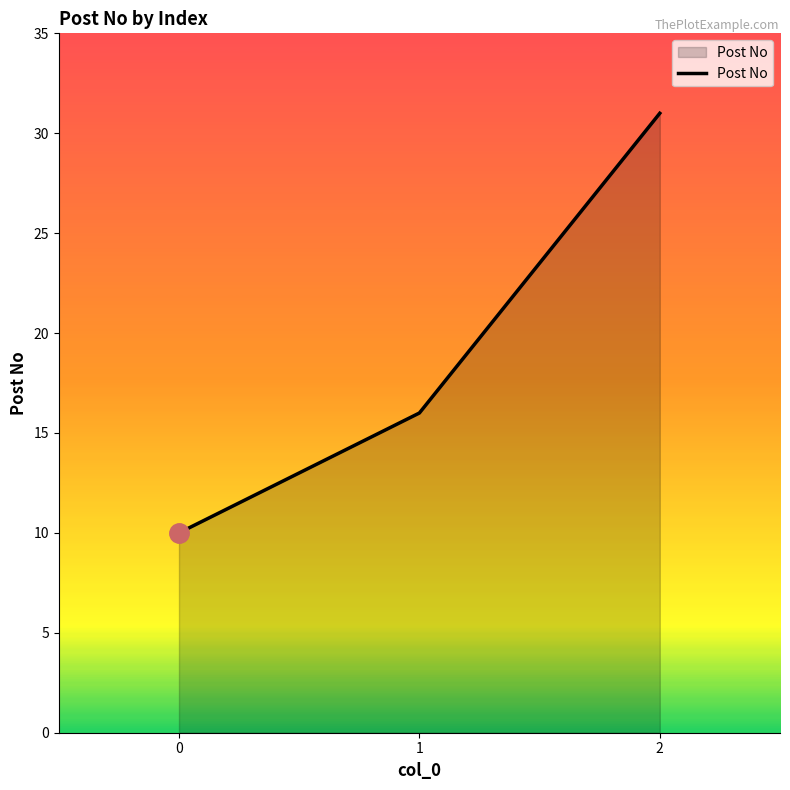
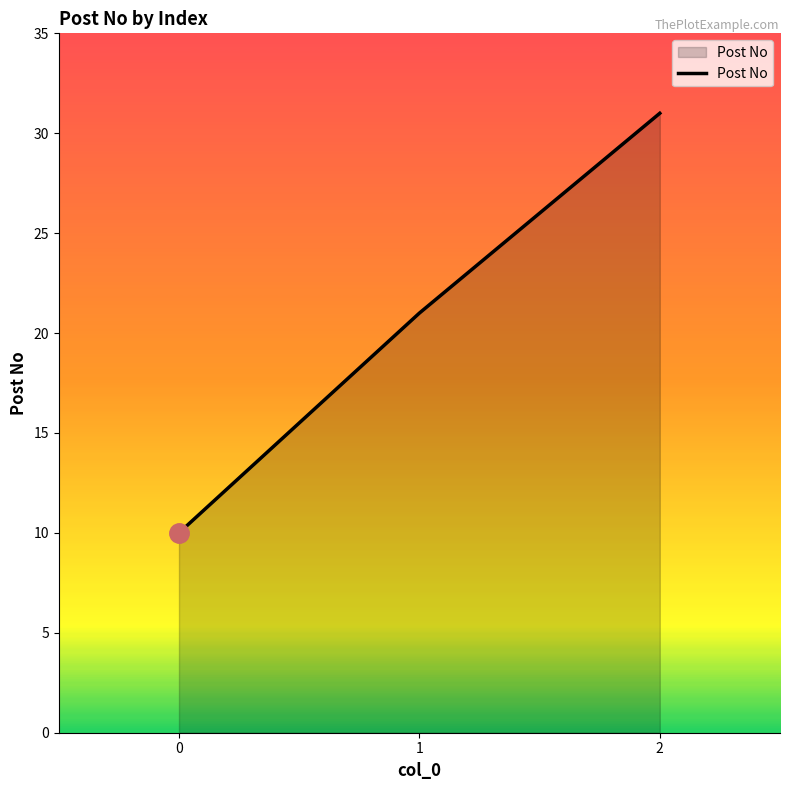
  {
    "Post No": {
-     "1": 16,
+     "1": 21,
      "2": 31
    }
  }
